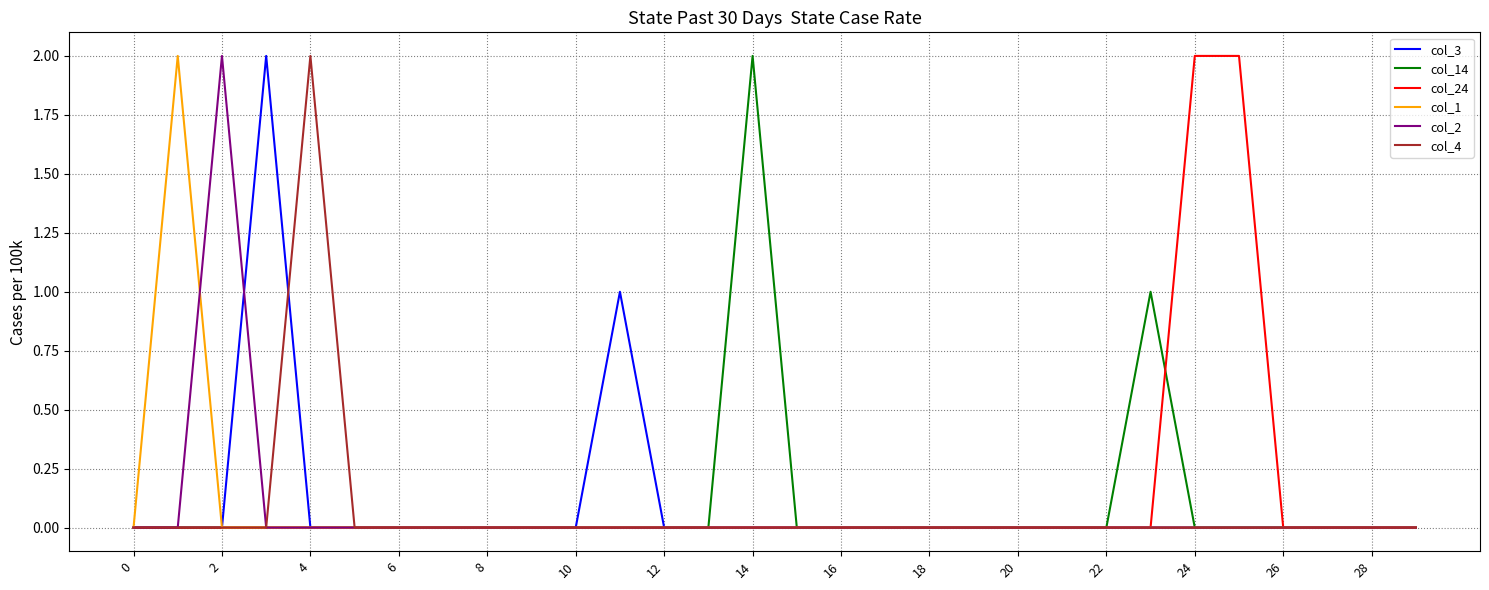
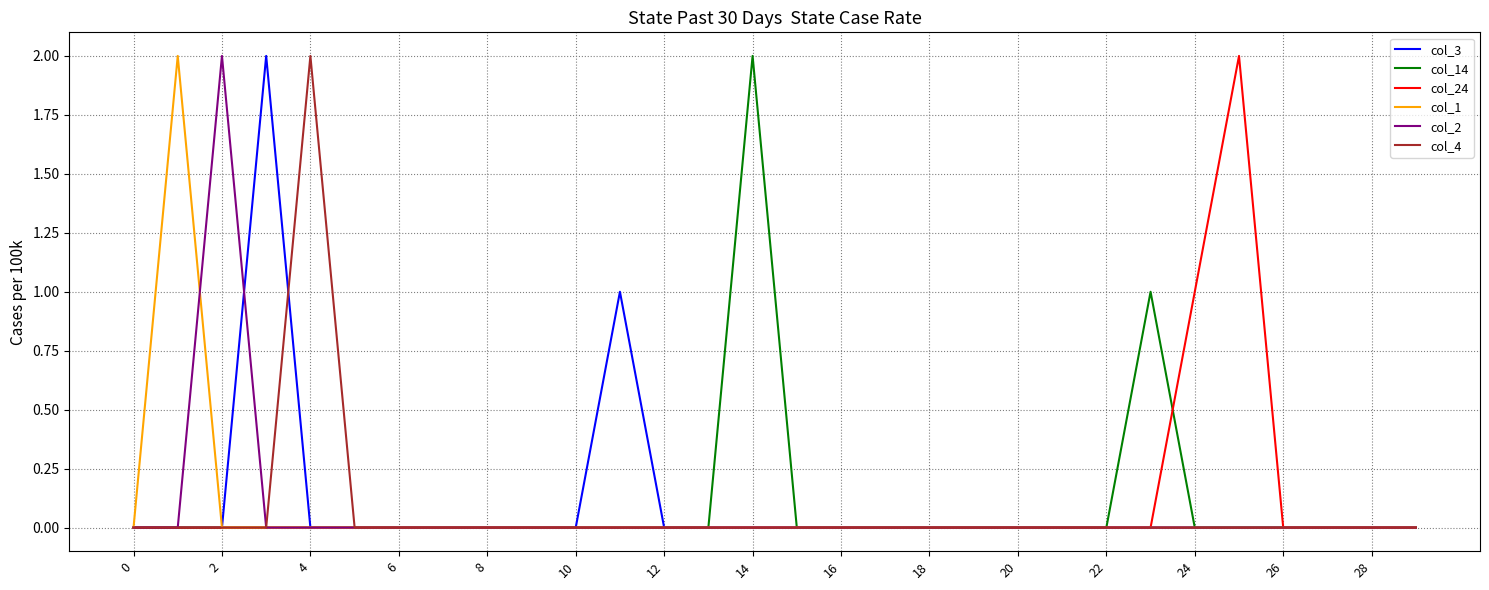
  {
    "col_14": {
      "14": 2
    },
    "col_24": {
-     "24": 2
+     "24": 1
    },
    "col_2": {
      "2": 2
    },
    "col_4": {
      "4": 2
    }
  }
